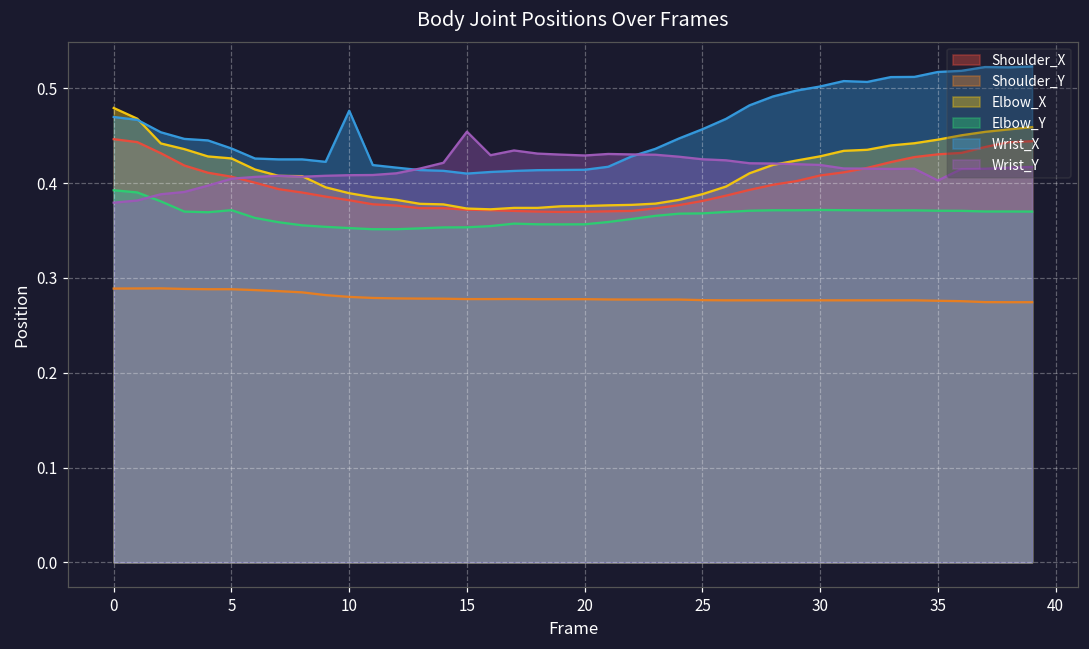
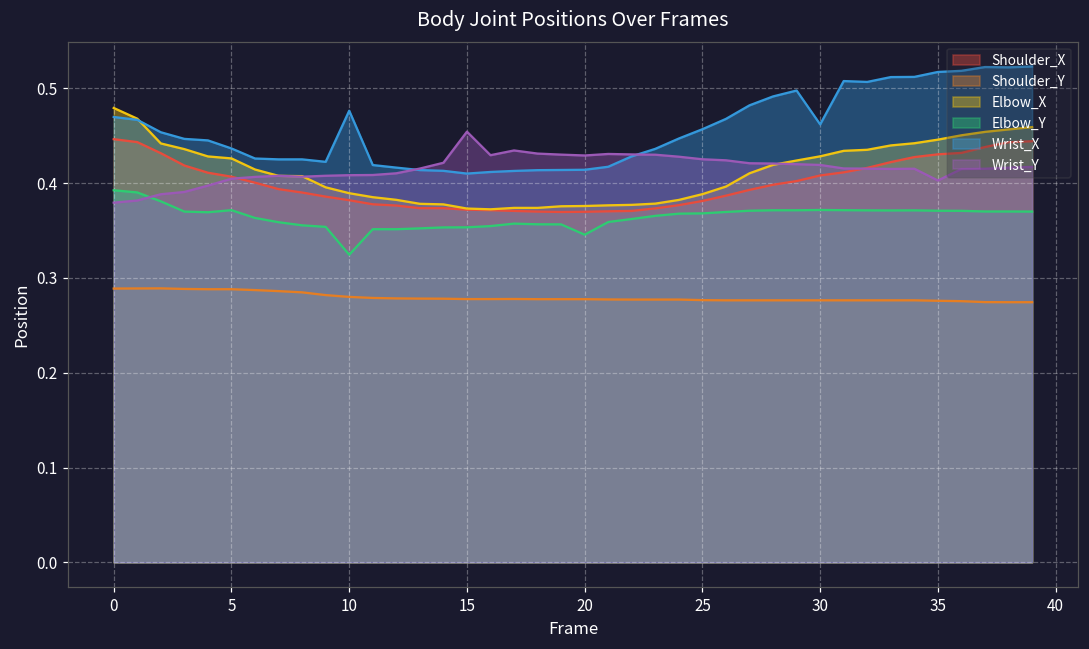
  {
    "Elbow_Y": {
      "0": 0.39,
      "5": 0.37,
-     "10": 0.35,
+     "10": 0.32,
      "15": 0.35,
-     "20": 0.36,
+     "20": 0.35,
      "25": 0.37,
      "30": 0.37,
      "35": 0.37
    },
    "Wrist_X": {
      "0": 0.47,
      "5": 0.44,
      "10": 0.48,
      "15": 0.41,
      "20": 0.41,
      "25": 0.46,
-     "30": 0.50,
+     "30": 0.46,
      "35": 0.52
    },
    "Wrist_Y": {
      "0": 0.38,
      "10": 0.41,
      "15": 0.45,
      "20": 0.43,
      "25": 0.43,
      "30": 0.42,
      "35": 0.40
    }
  }
